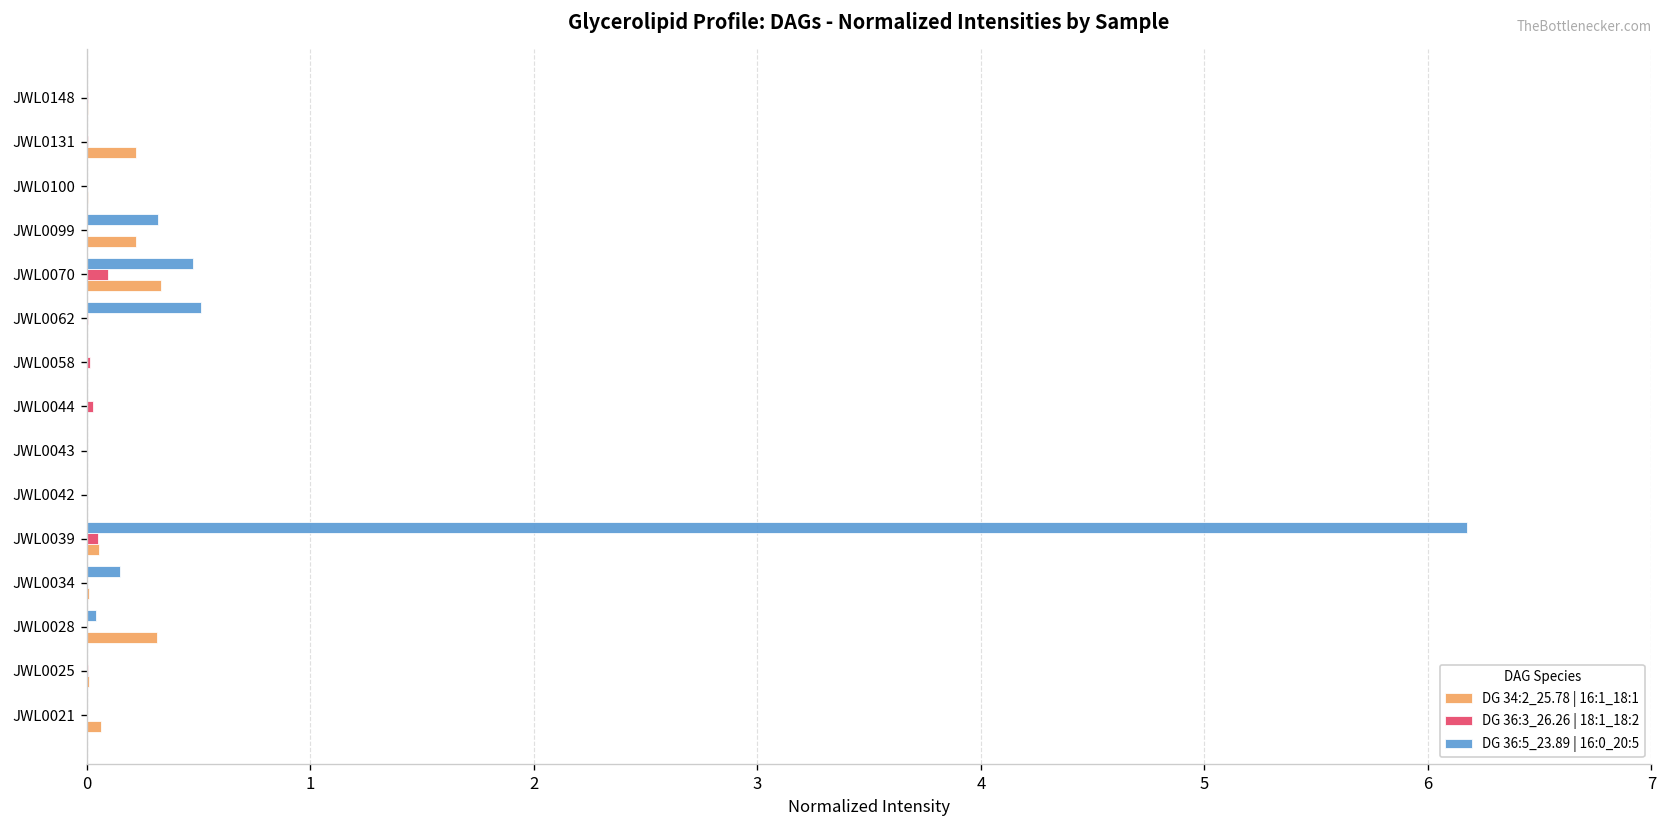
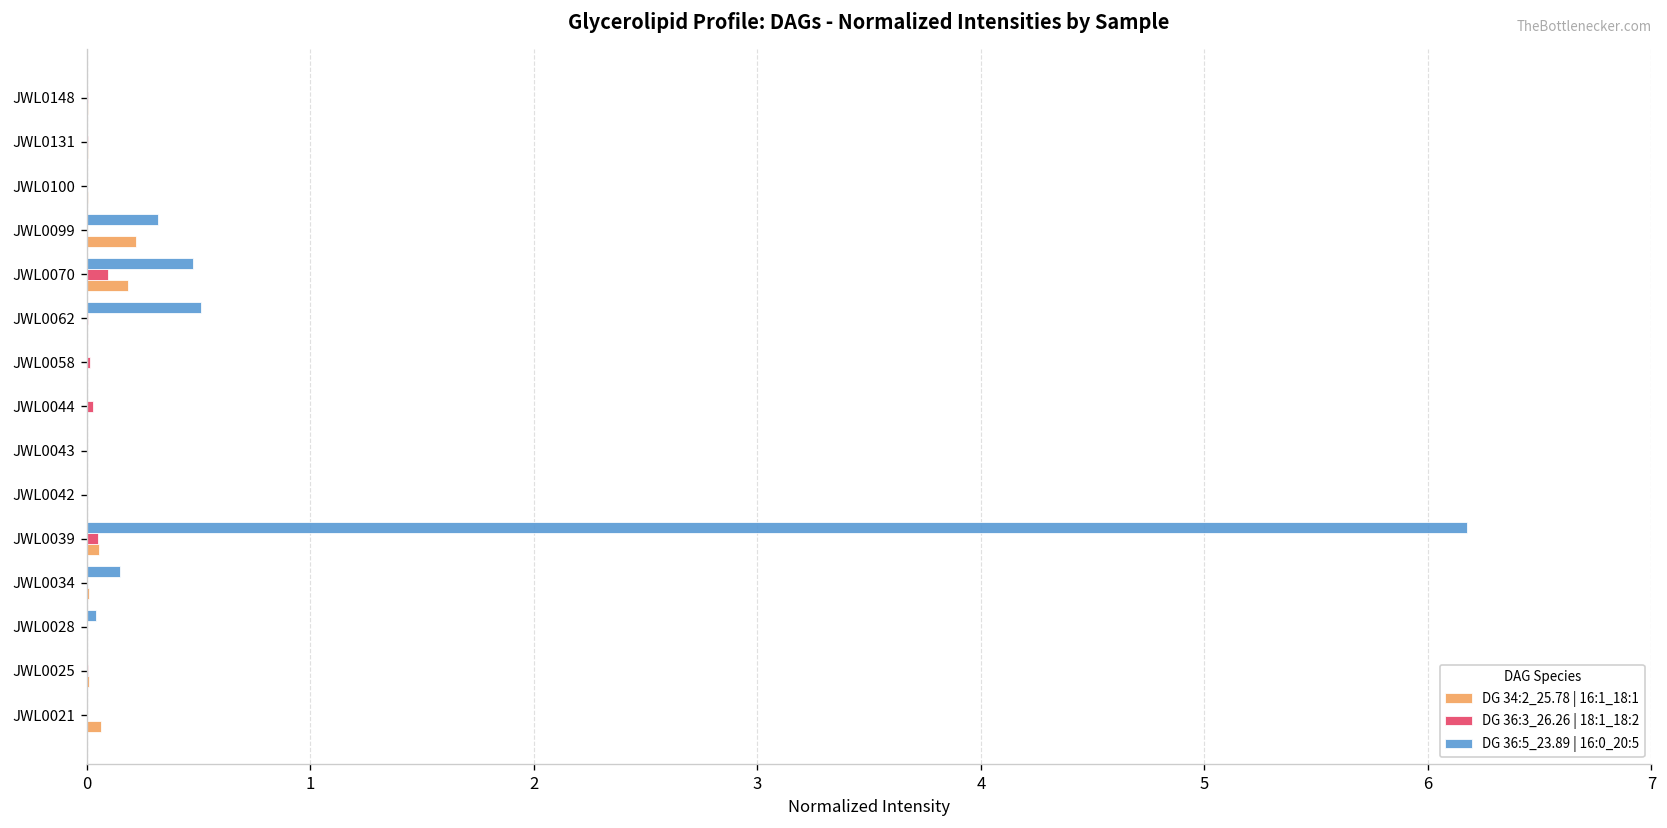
  {
    "DG 34:2_25.78 | 16:1_18:1": {
-     "JWL0131": 0.22,
+     "JWL0131": 0.01,
      "JWL0099": 0.22,
-     "JWL0070": 0.33,
+     "JWL0070": 0.19,
      "JWL0058": 0.00,
      "JWL0044": 0.00,
      "JWL0043": 0.00,
      "JWL0042": 0.00,
      "JWL0039": 0.06,
-     "JWL0028": 0.31,
+     "JWL0028": 0.00,
      "JWL0021": 0.07
    },
    "DG 36:3_26.26 | 18:1_18:2": {
      "JWL0099": 0.00,
      "JWL0070": 0.09,
      "JWL0058": 0.02,
      "JWL0044": 0.03,
      "JWL0039": 0.05,
      "JWL0034": 0.00,
      "JWL0021": 0.00
    },
    "DG 36:5_23.89 | 16:0_20:5": {
      "JWL0148": 0.00,
      "JWL0131": 0.00,
      "JWL0100": 0.00,
      "JWL0099": 0.32,
      "JWL0070": 0.48,
      "JWL0062": 0.51,
      "JWL0058": 0.00,
      "JWL0044": 0.00,
      "JWL0043": 0.00,
      "JWL0042": 0.00,
      "JWL0039": 6.17,
      "JWL0034": 0.15,
      "JWL0028": 0.04,
      "JWL0025": 0.00
    }
  }
